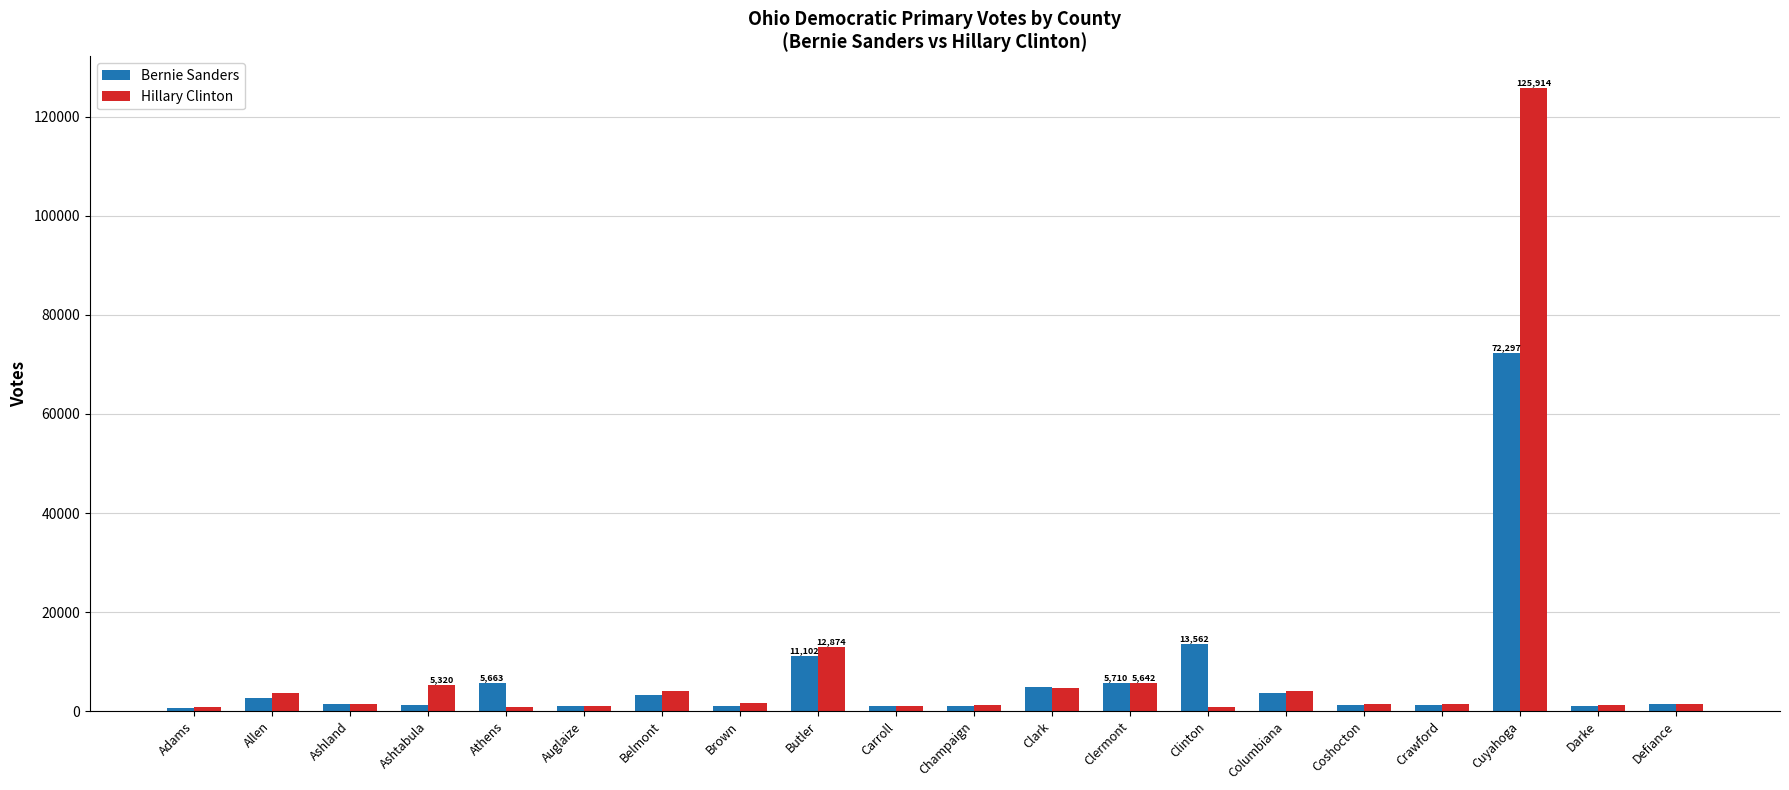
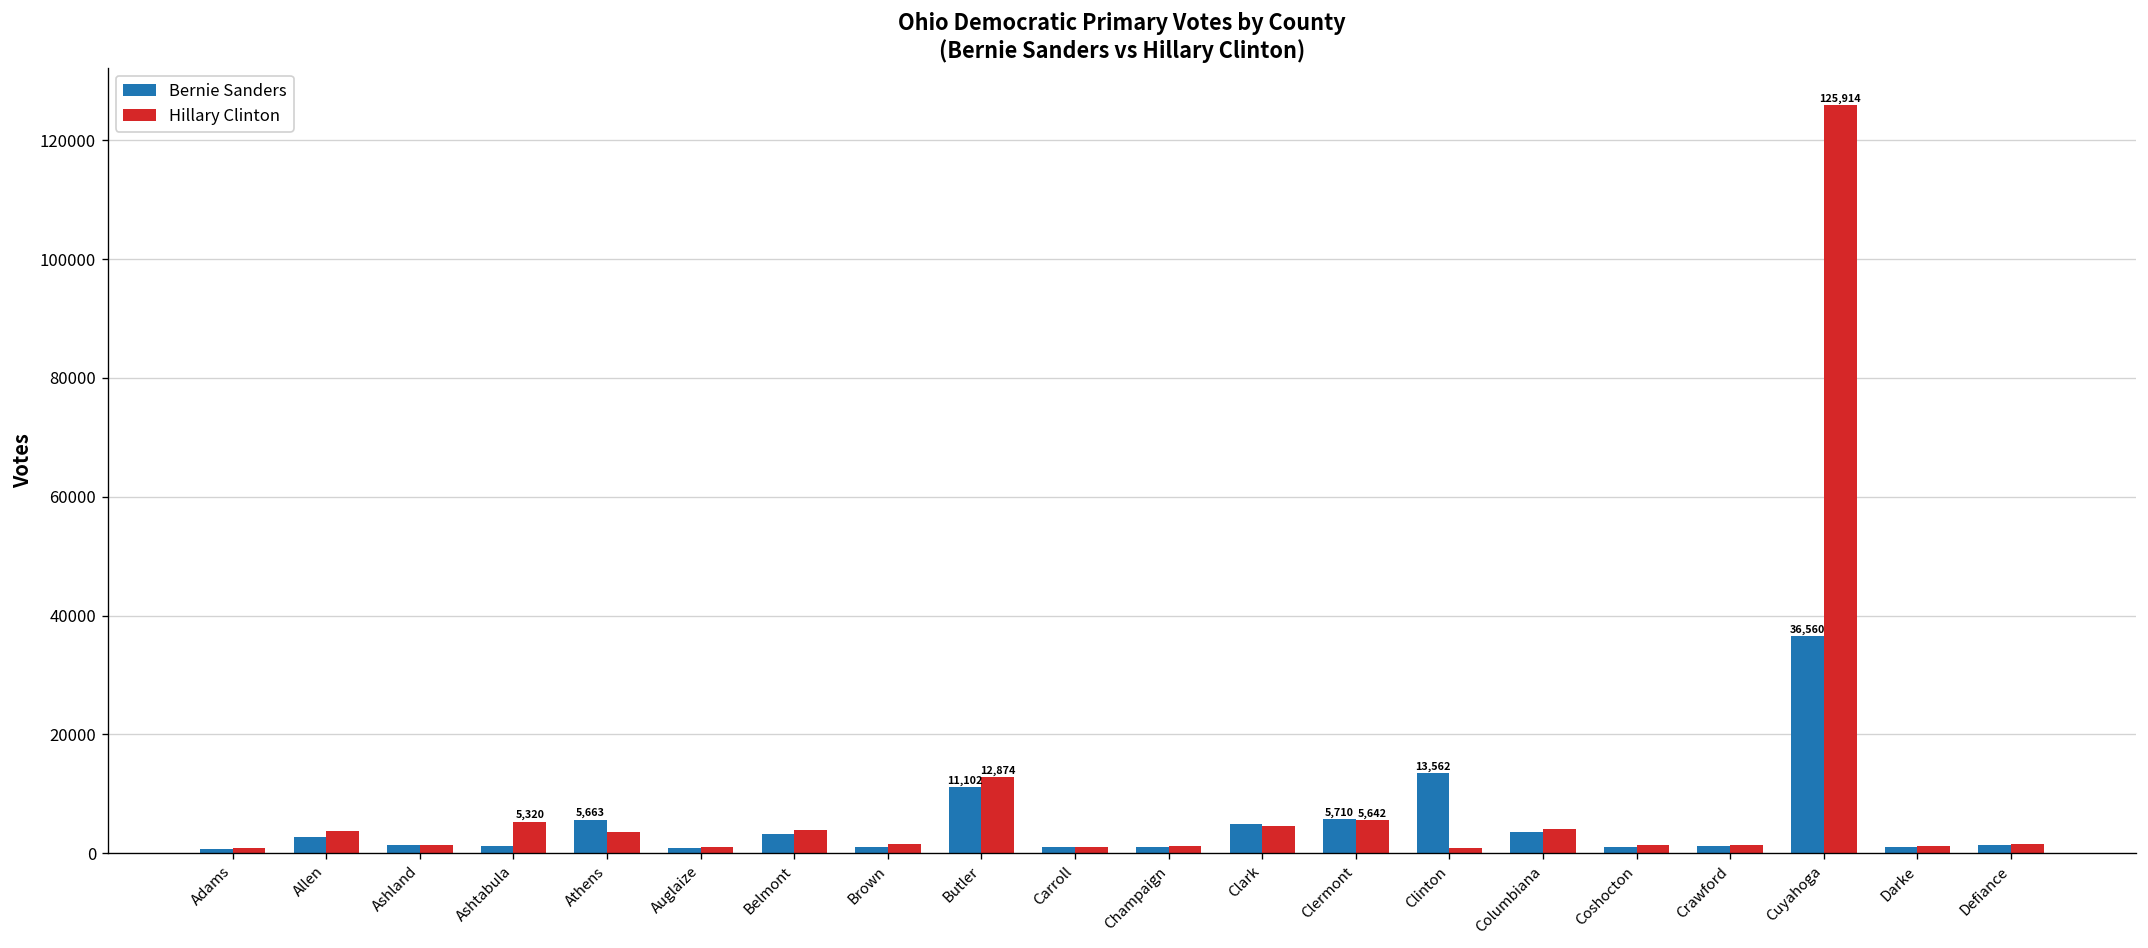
  {
    "Bernie Sanders": {
      "Athens": "5,663",
      "Butler": "11,102",
      "Clermont": "5,710",
      "Clinton": "13,562",
-     "Cuyahoga": "72,297"
+     "Cuyahoga": "36,560"
    },
    "Hillary Clinton": {
      "Adams": "1000",
      "Allen": "4000",
      "Ashland": "1000",
-     "Athens": "1000",
+     "Athens": "4000",
      "Auglaize": "1000",
      "Belmont": "4000",
      "Brown": "2000",
      "Carroll": "1000",
      "Champaign": "1000",
      "Clark": "5000",
      "Clinton": "1000",
      "Columbiana": "4000",
      "Coshocton": "1000",
      "Crawford": "1000",
      "Darke": "1000",
      "Defiance": "2000"
    }
  }
